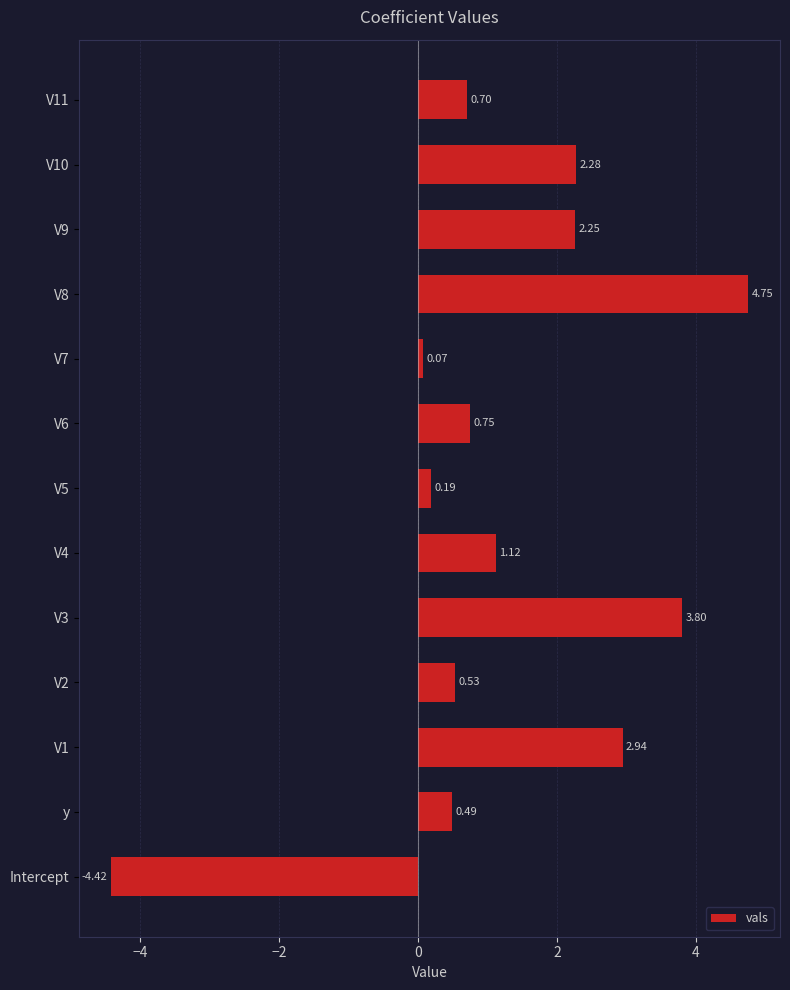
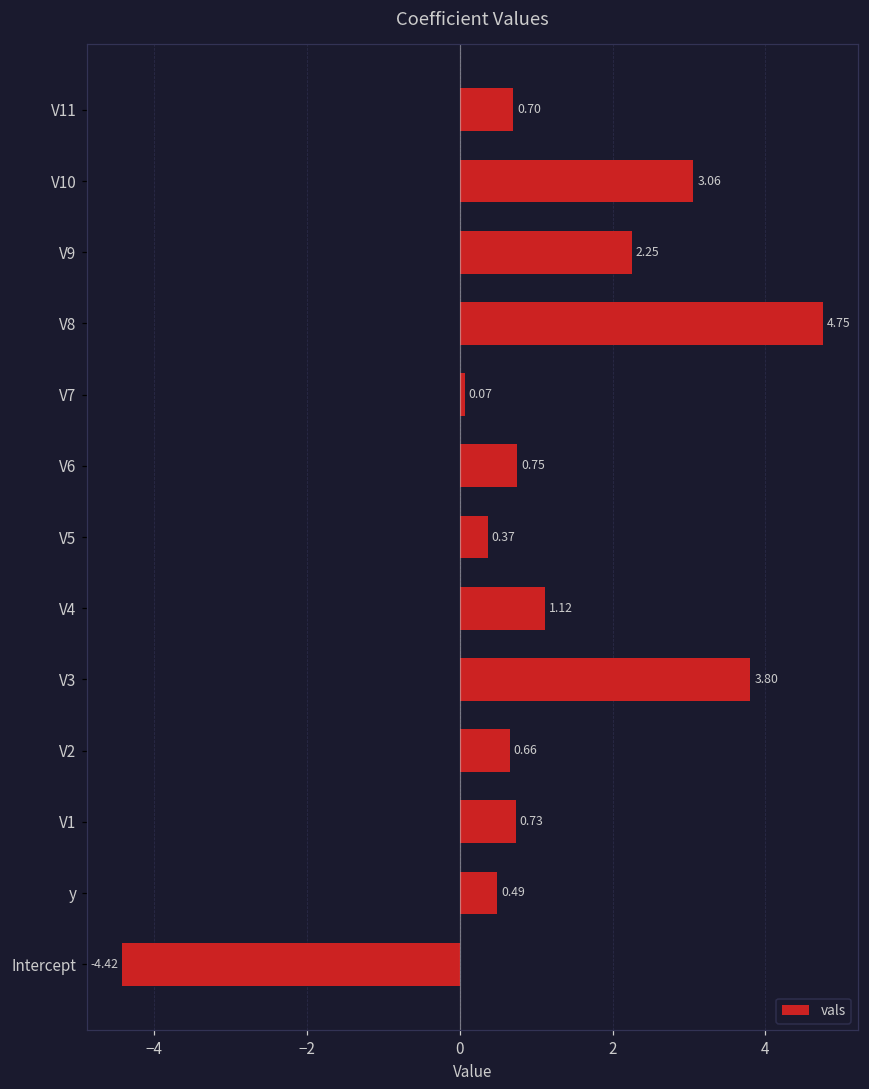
  {
    "V11": 0.70,
-   "V10": 2.28,
+   "V10": 3.06,
    "V9": 2.25,
    "V8": 4.75,
    "V7": 0.07,
    "V6": 0.75,
-   "V5": 0.19,
+   "V5": 0.37,
    "V4": 1.12,
    "V3": 3.80,
-   "V2": 0.53,
-   "V1": 2.94,
+   "V2": 0.66,
+   "V1": 0.73,
    "y": 0.49,
    "Intercept": -4.42
  }
